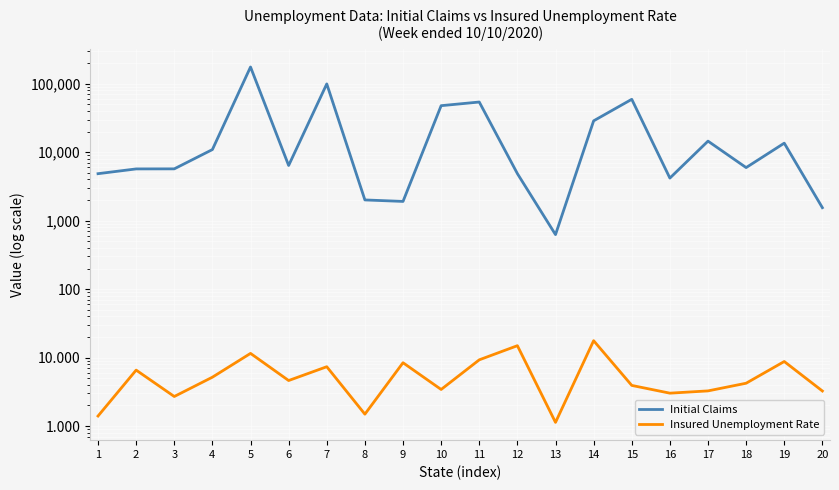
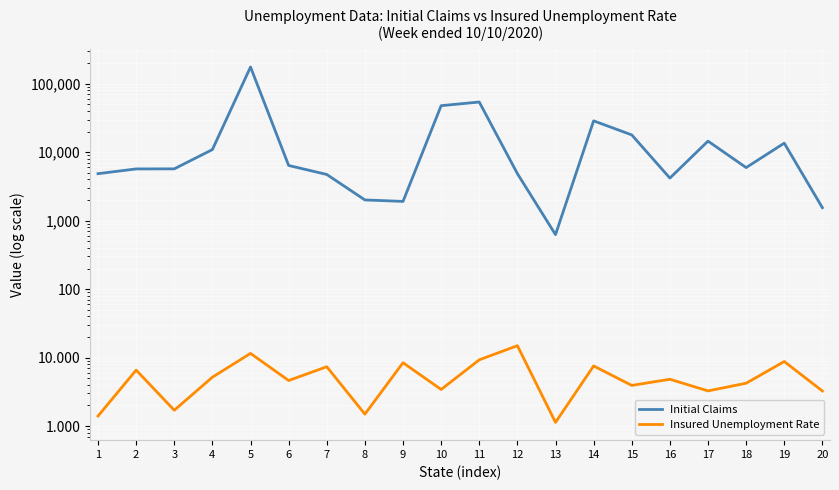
  {
    "Initial Claims": {
      "1": "5,000",
      "2": "6,000",
      "3": "6,000",
      "4": "11,000",
      "5": "180,000",
      "6": "6,000",
-     "7": "100,000",
+     "7": "5,000",
      "8": "2,000",
      "9": "1,900",
      "10": "50,000",
      "11": "50,000",
      "12": "5,000",
      "13": "600",
      "14": "29,000",
-     "15": "60,000",
+     "15": "18,000",
      "16": "4,000",
      "17": "15,000",
      "18": "6,000",
      "19": "14,000",
      "20": "1,500"
    },
    "Insured Unemployment Rate": {
      "1": "1.4",
      "2": "7",
-     "3": "2.7",
+     "3": "1.7",
      "4": "5",
      "5": "12",
      "6": "5",
      "7": "7",
      "8": "1.5",
      "9": "8",
      "10": "3",
      "11": "9",
      "12": "15",
      "13": "1.1",
-     "14": "18",
+     "14": "8",
      "15": "4",
-     "16": "3",
+     "16": "5",
      "17": "3",
      "18": "4",
      "19": "9",
      "20": "3"
    }
  }
